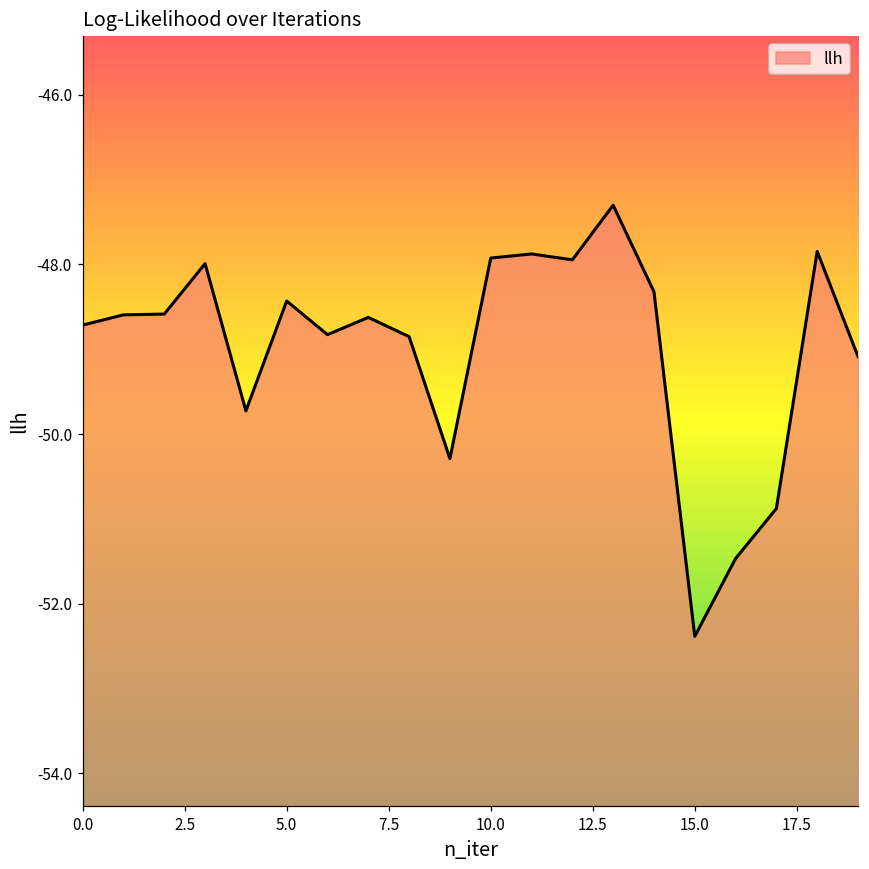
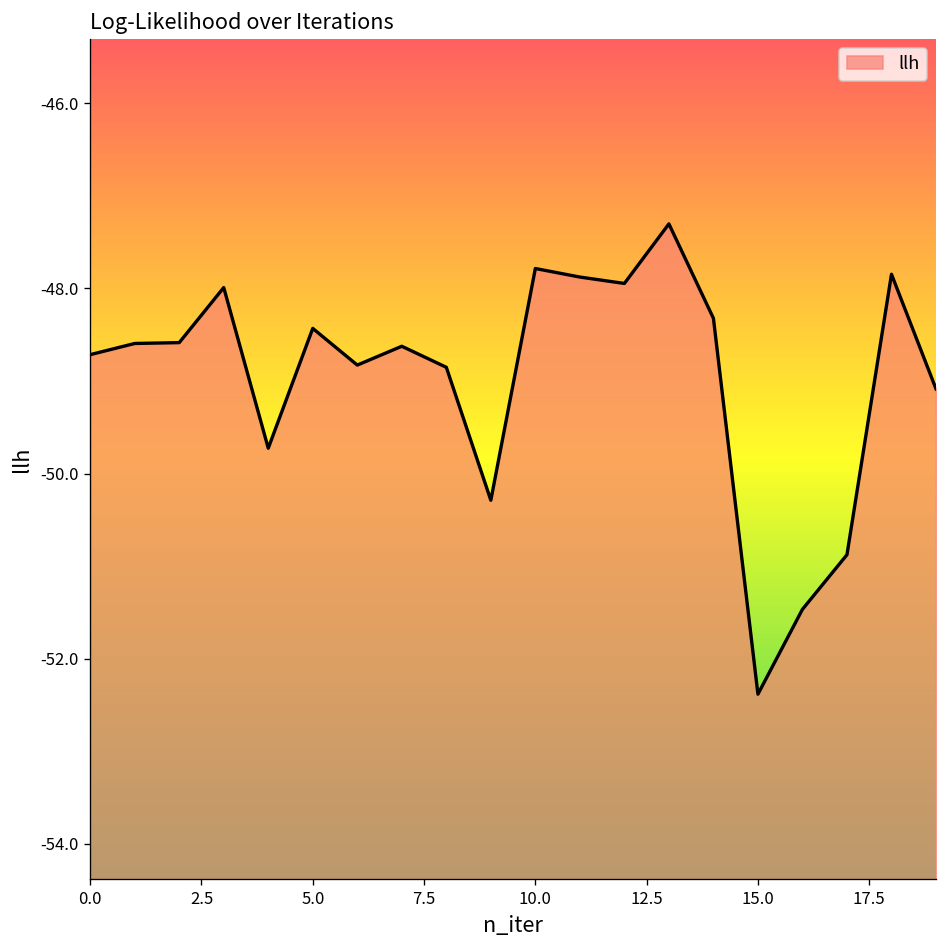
  {
    "0.0": -48.7,
    "5.0": -48.4,
-   "10.0": -47.9,
+   "10.0": -47.8,
    "15.0": -52.4
  }
